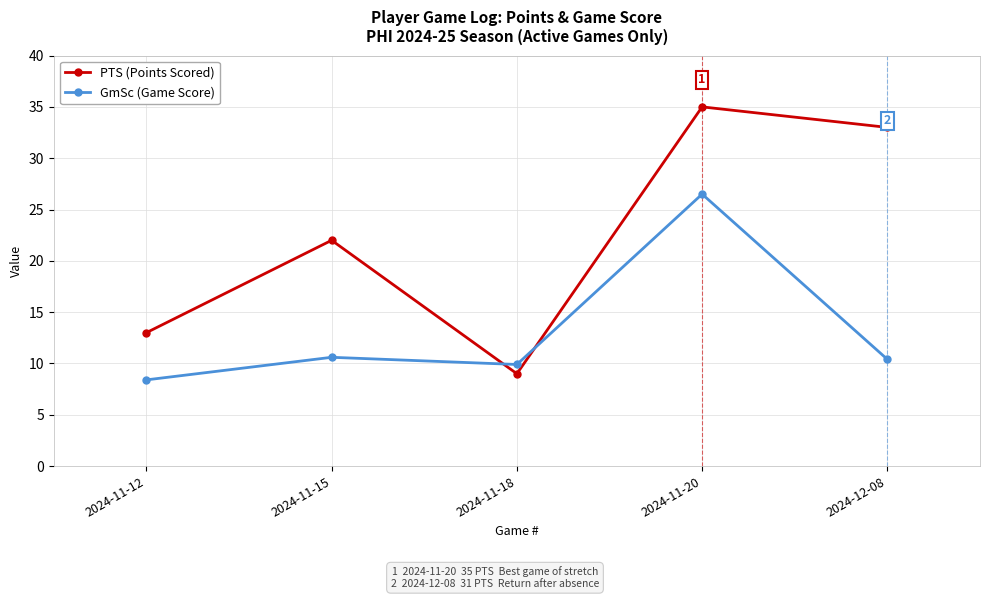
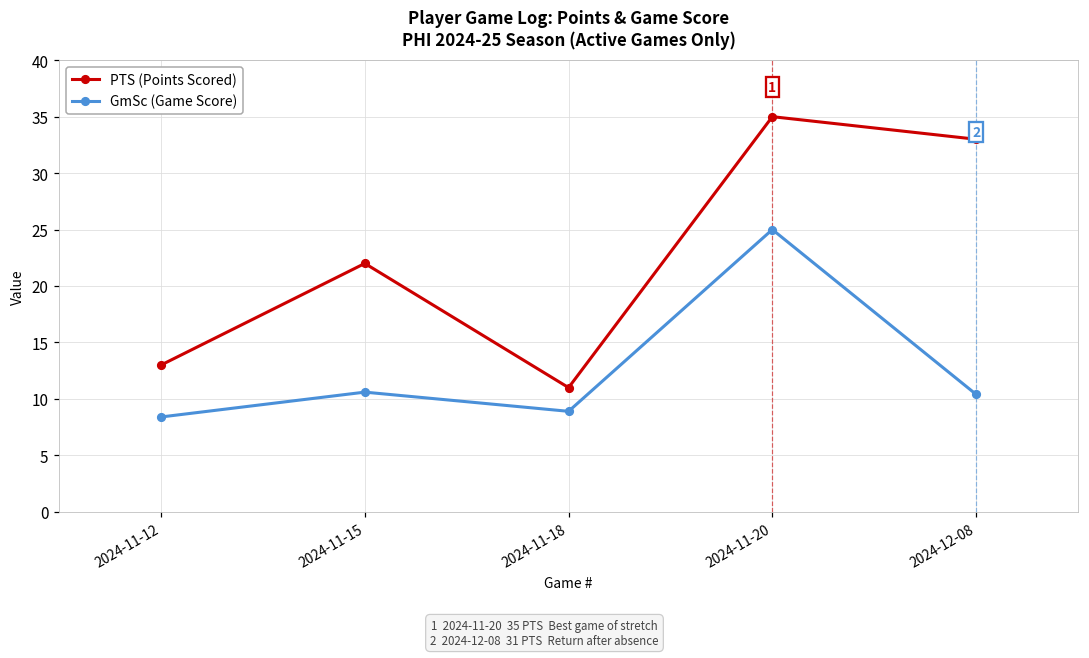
  {
    "PTS (Points Scored)": {
      "2024-11-12": 13,
      "2024-11-15": 22,
-     "2024-11-18": 9
+     "2024-11-18": 11
    },
    "GmSc (Game Score)": {
      "2024-11-12": 8.4,
      "2024-11-15": 10.6,
-     "2024-11-18": 9.9,
-     "2024-11-20": 26.5,
+     "2024-11-18": 8.9,
+     "2024-11-20": 25.0,
      "2024-12-08": 10.4
    }
  }
